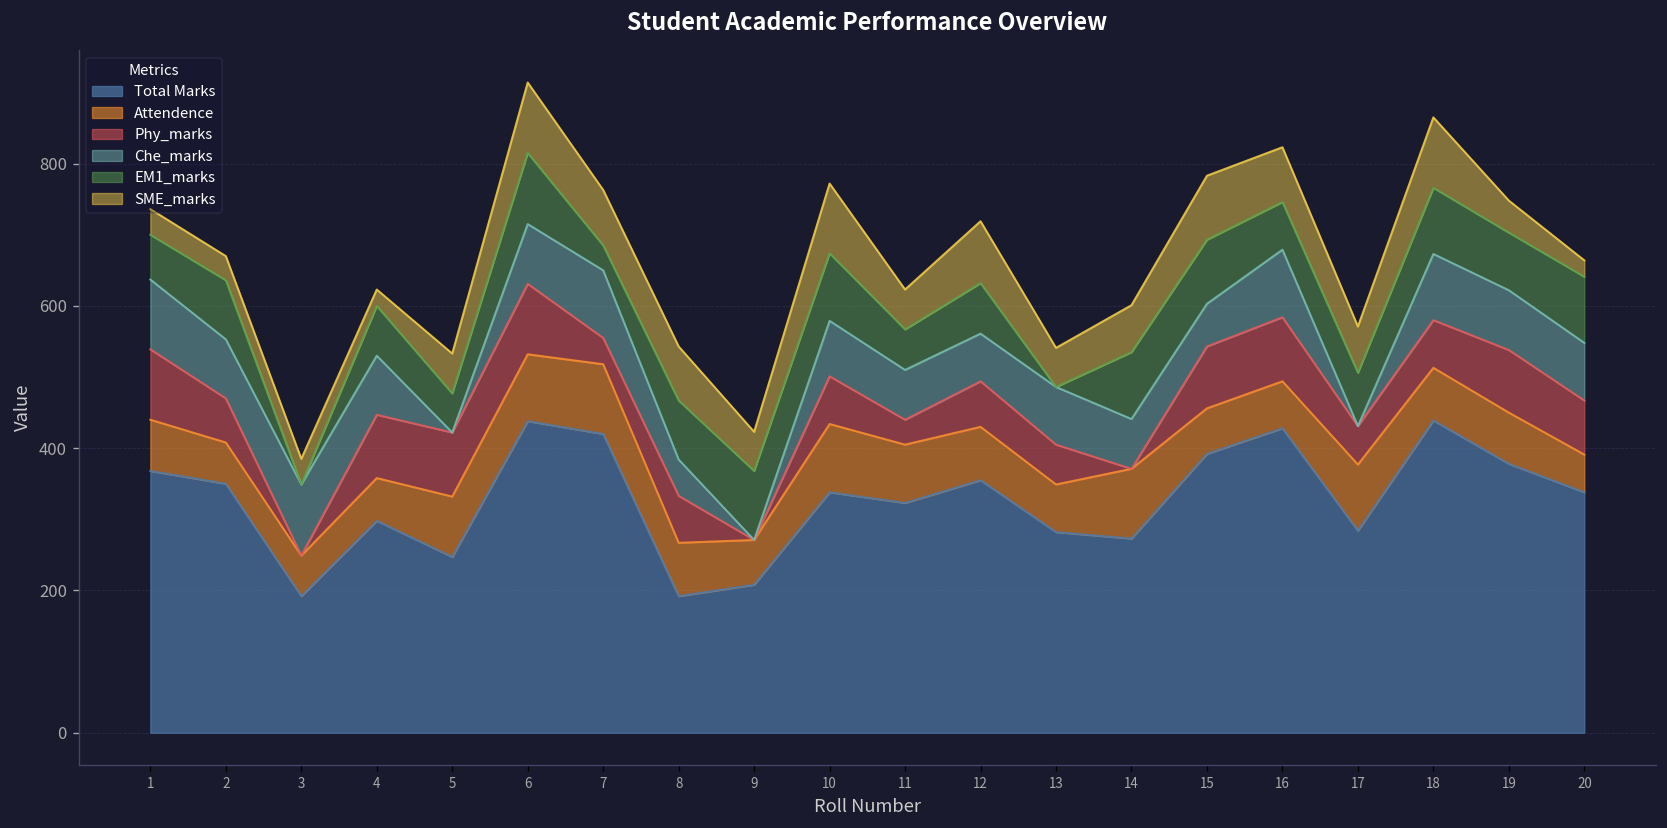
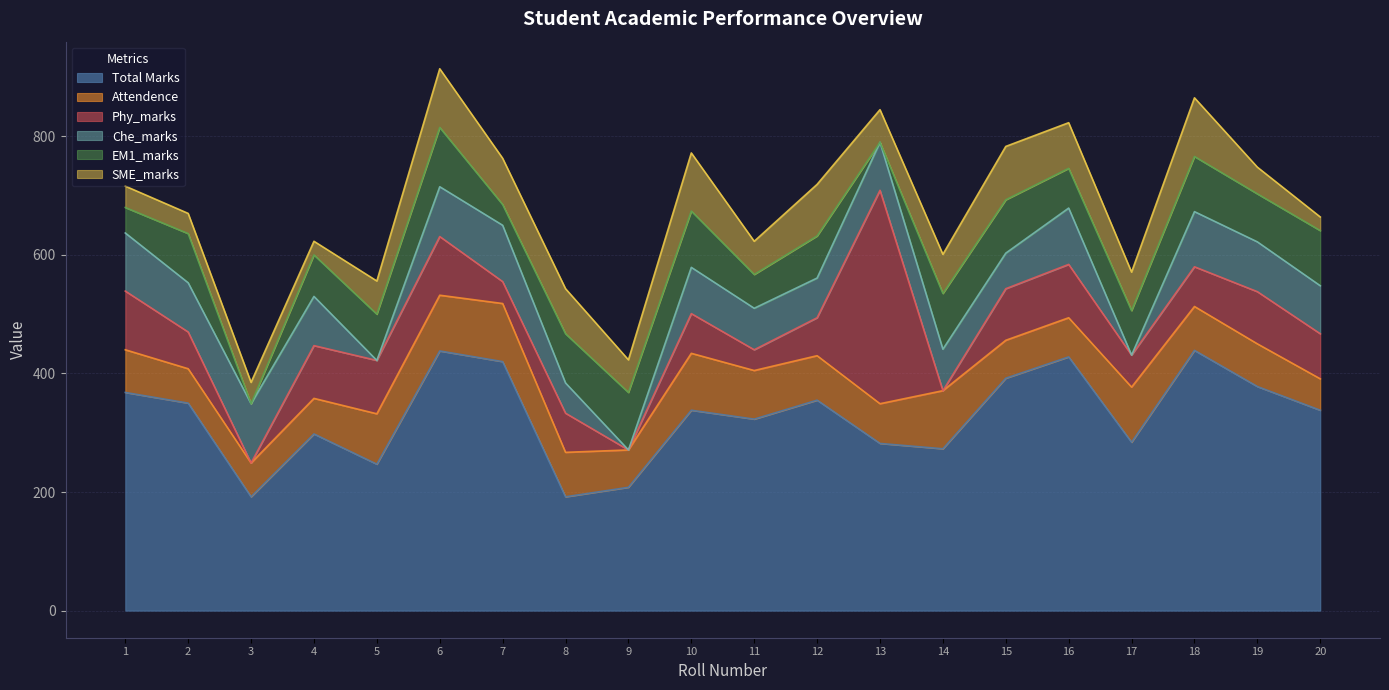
  {
    "Phy_marks": {
      "1": 100,
      "2": 60,
      "4": 90,
      "6": 100,
      "7": 40,
      "8": 70,
      "10": 70,
      "11": 40,
      "12": 60,
-     "13": 60,
+     "13": 360,
      "15": 90,
      "16": 90,
      "18": 70,
      "19": 90,
      "20": 80
    },
    "EM1_marks": {
-     "1": 60,
+     "1": 40,
      "2": 80,
      "4": 70,
-     "5": 60,
+     "5": 80,
      "6": 100,
      "7": 40,
      "8": 80,
      "9": 100,
      "10": 100,
      "11": 60,
      "12": 70,
      "14": 90,
      "15": 90,
      "16": 70,
      "17": 80,
      "18": 90,
      "19": 80,
      "20": 90
    }
  }
